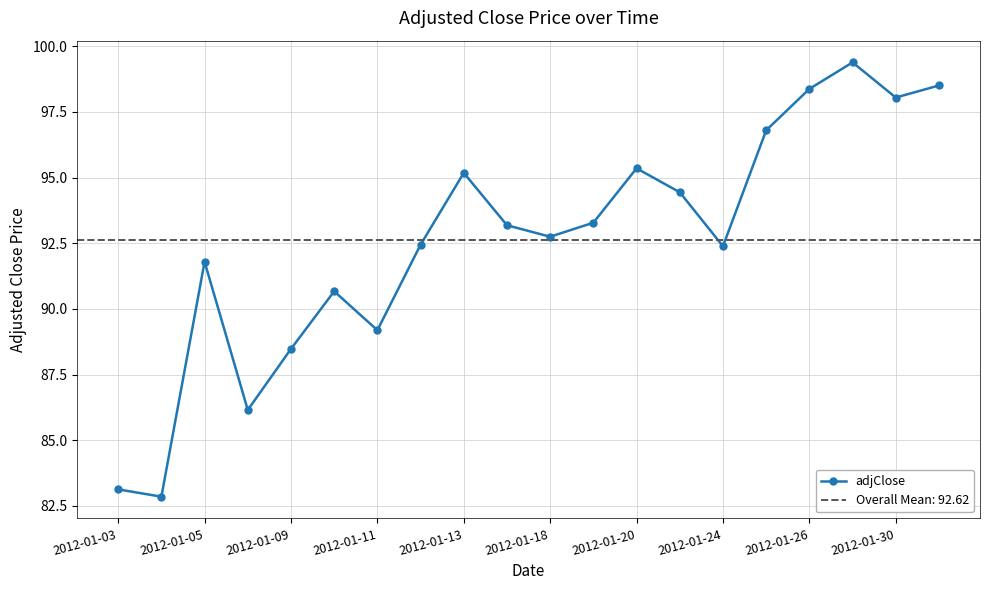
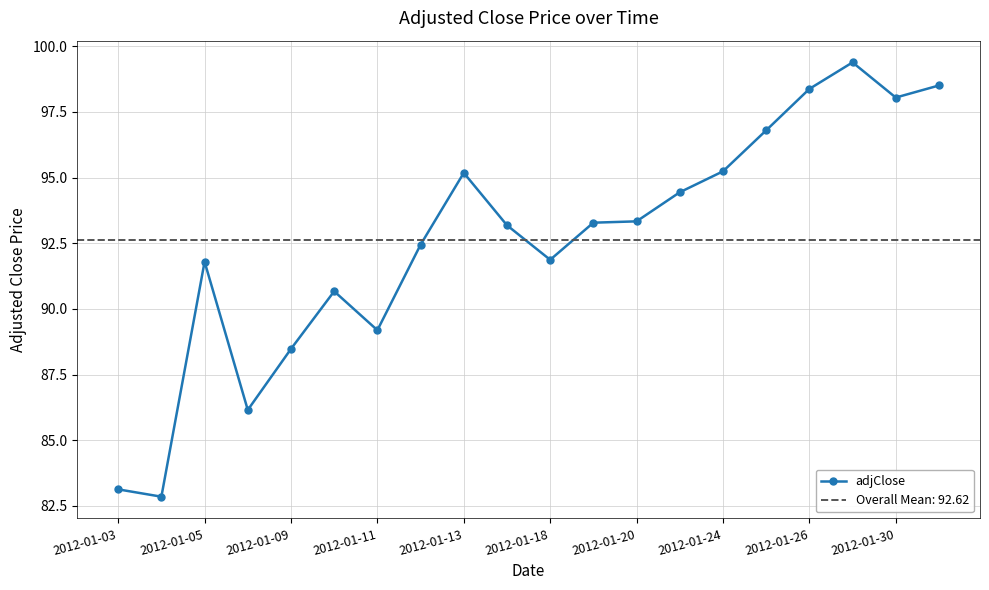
  {
    "2012-01-03": 83.1,
    "2012-01-05": 91.8,
    "2012-01-09": 88.5,
    "2012-01-11": 89.2,
    "2012-01-13": 95.2,
-   "2012-01-18": 92.7,
-   "2012-01-20": 95.4,
-   "2012-01-24": 92.4,
+   "2012-01-18": 91.9,
+   "2012-01-20": 93.3,
+   "2012-01-24": 95.2,
    "2012-01-26": 98.4,
    "2012-01-30": 98.0
  }
